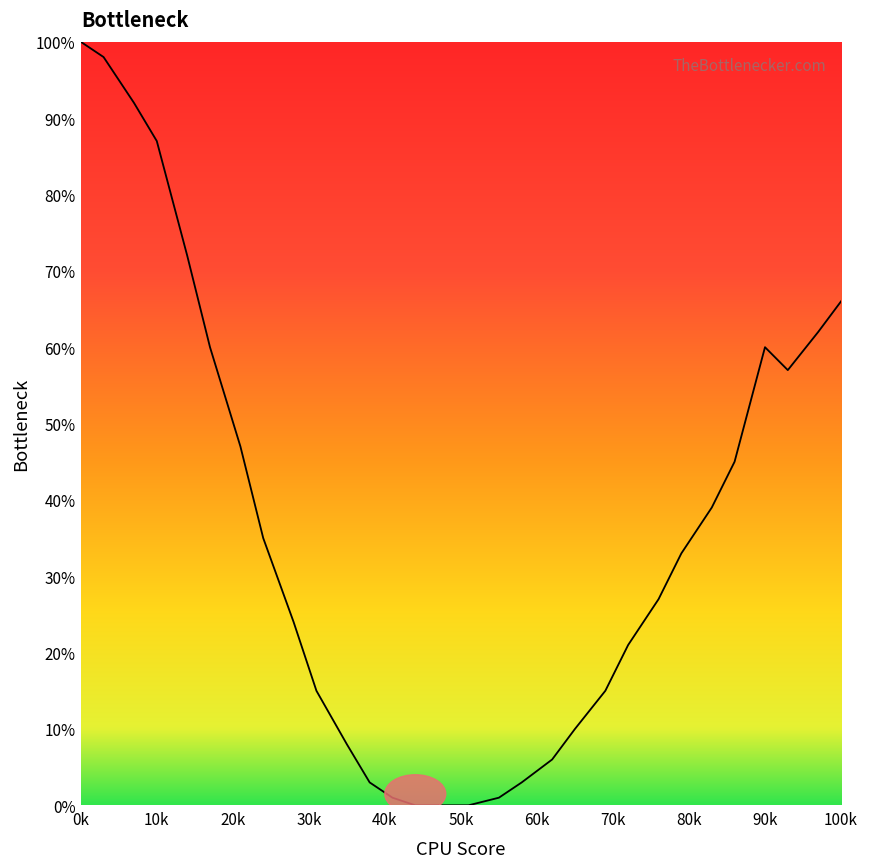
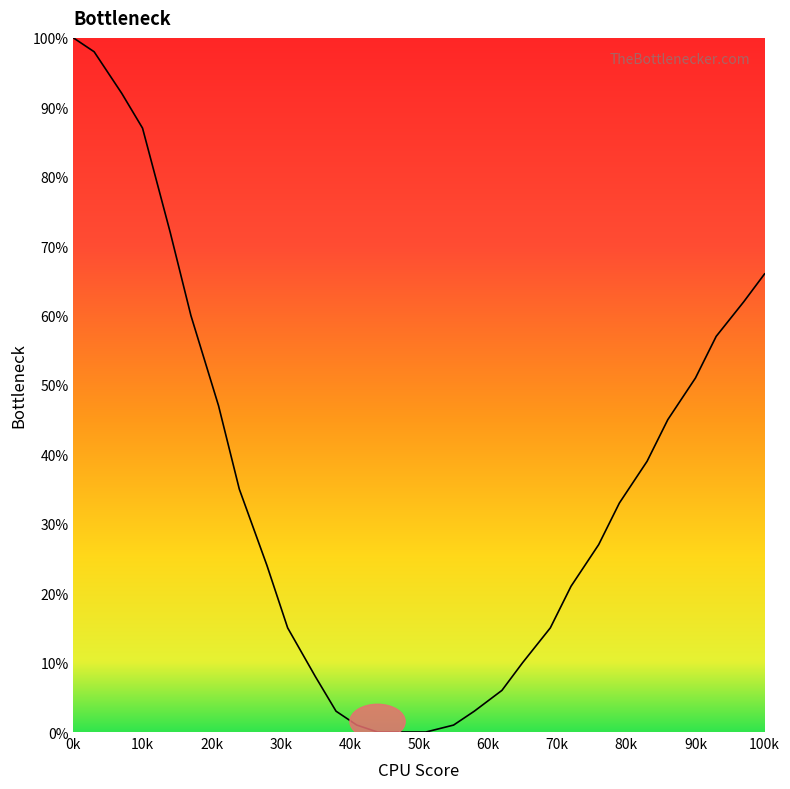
  {
    "0k": "100%",
    "10k": "87%",
-   "90k": "60%",
+   "90k": "51%",
    "100k": "66%"
  }
